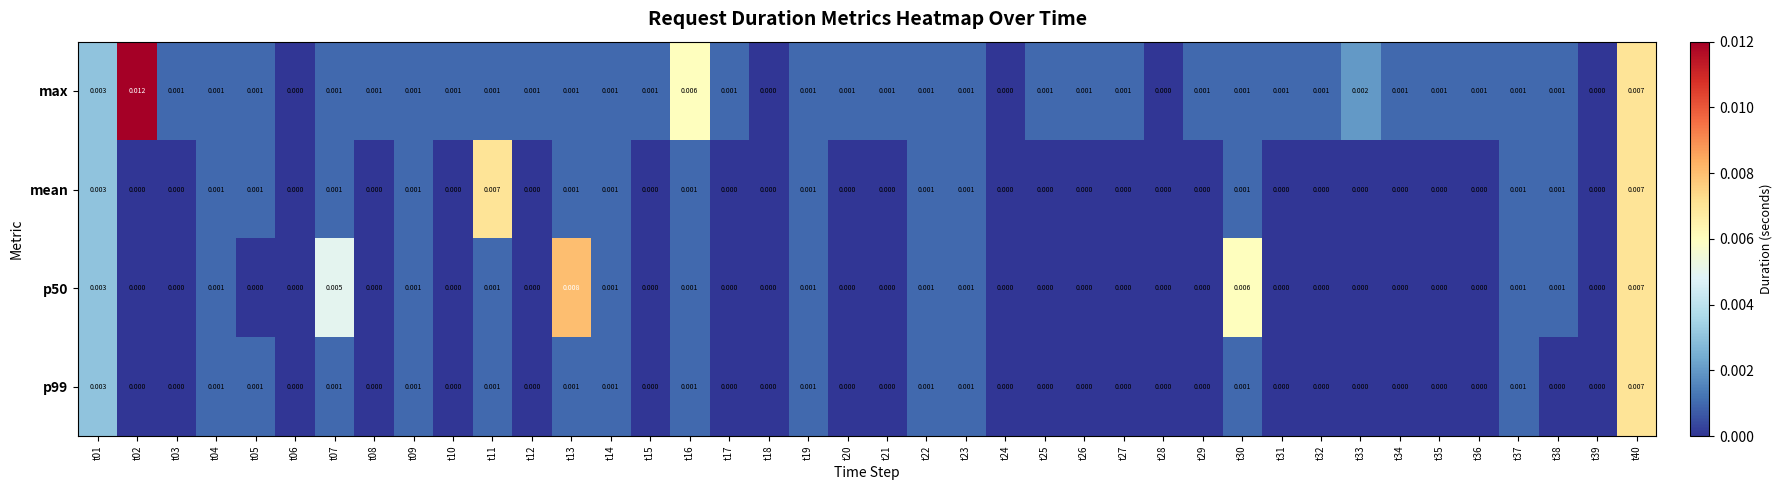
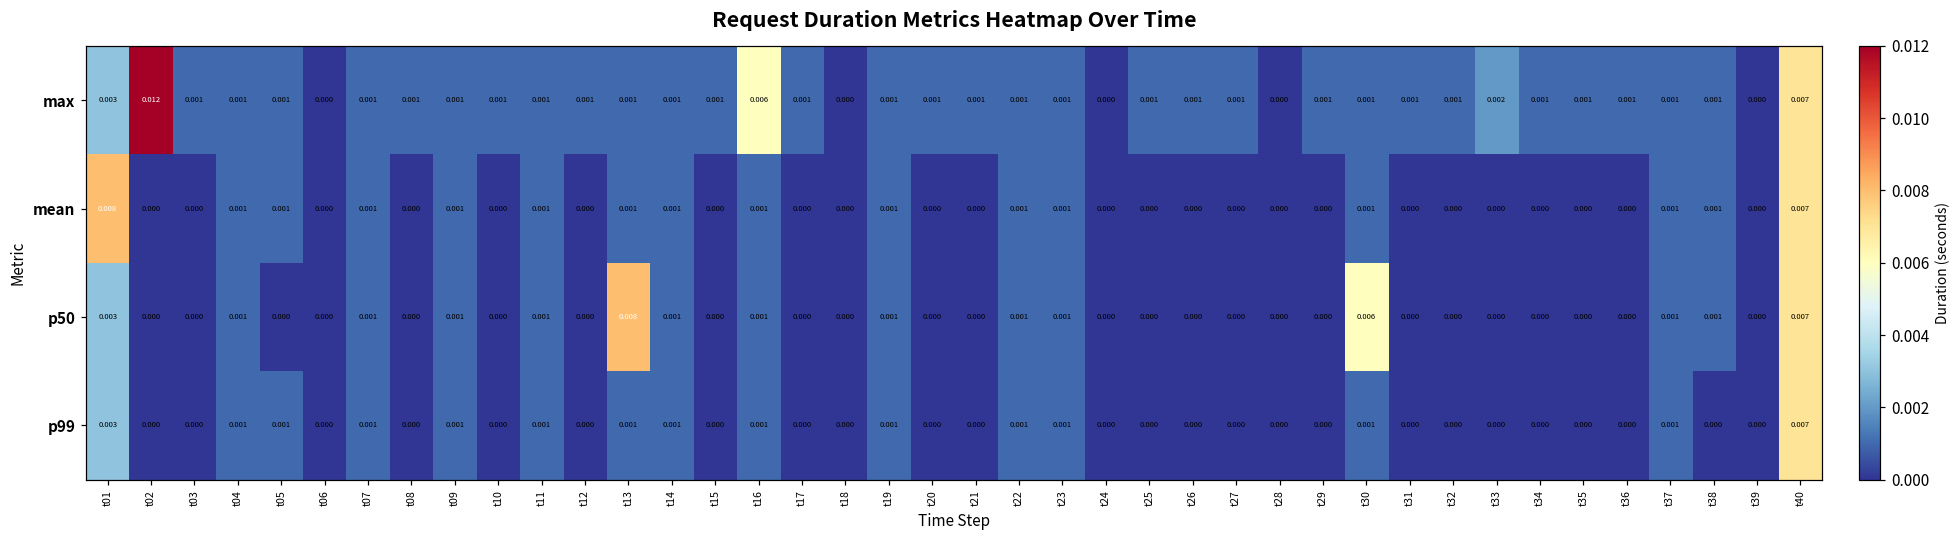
  {
    "max": {
      "t01": 0.003,
      "t02": 0.012,
      "t03": 0.001,
      "t04": 0.001,
      "t05": 0.001,
      "t06": 0.000,
      "t07": 0.001,
      "t08": 0.001,
      "t09": 0.001,
      "t10": 0.001,
      "t11": 0.001,
      "t12": 0.001,
      "t13": 0.001,
      "t14": 0.001,
      "t15": 0.001,
      "t16": 0.006,
      "t17": 0.001,
      "t18": 0.000,
      "t19": 0.001,
      "t20": 0.001,
      "t21": 0.001,
      "t22": 0.001,
      "t23": 0.001,
      "t24": 0.000,
      "t25": 0.001,
      "t26": 0.001,
      "t27": 0.001,
      "t28": 0.000,
      "t29": 0.001,
      "t30": 0.001,
      "t31": 0.001,
      "t32": 0.001,
      "t33": 0.002,
      "t34": 0.001,
      "t35": 0.001,
      "t36": 0.001,
      "t37": 0.001,
      "t38": 0.001,
      "t39": 0.000,
      "t40": 0.007
    },
    "mean": {
-     "t01": 0.003,
+     "t01": 0.008,
      "t02": 0.000,
      "t03": 0.000,
      "t04": 0.001,
      "t05": 0.001,
      "t06": 0.000,
      "t07": 0.001,
      "t08": 0.000,
      "t09": 0.001,
      "t10": 0.000,
-     "t11": 0.007,
+     "t11": 0.001,
      "t12": 0.000,
      "t13": 0.001,
      "t14": 0.001,
      "t15": 0.000,
      "t16": 0.001,
      "t17": 0.000,
      "t18": 0.000,
      "t19": 0.001,
      "t20": 0.000,
      "t21": 0.000,
      "t22": 0.001,
      "t23": 0.001,
      "t24": 0.000,
      "t25": 0.000,
      "t26": 0.000,
      "t27": 0.000,
      "t28": 0.000,
      "t29": 0.000,
      "t30": 0.001,
      "t31": 0.000,
      "t32": 0.000,
      "t33": 0.000,
      "t34": 0.000,
      "t35": 0.000,
      "t36": 0.000,
      "t37": 0.001,
      "t38": 0.001,
      "t39": 0.000,
      "t40": 0.007
    },
    "p50": {
      "t01": 0.003,
      "t02": 0.000,
      "t03": 0.000,
      "t04": 0.001,
      "t05": 0.000,
      "t06": 0.000,
-     "t07": 0.005,
+     "t07": 0.001,
      "t08": 0.000,
      "t09": 0.001,
      "t10": 0.000,
      "t11": 0.001,
      "t12": 0.000,
      "t13": 0.008,
      "t14": 0.001,
      "t15": 0.000,
      "t16": 0.001,
      "t17": 0.000,
      "t18": 0.000,
      "t19": 0.001,
      "t20": 0.000,
      "t21": 0.000,
      "t22": 0.001,
      "t23": 0.001,
      "t24": 0.000,
      "t25": 0.000,
      "t26": 0.000,
      "t27": 0.000,
      "t28": 0.000,
      "t29": 0.000,
      "t30": 0.006,
      "t31": 0.000,
      "t32": 0.000,
      "t33": 0.000,
      "t34": 0.000,
      "t35": 0.000,
      "t36": 0.000,
      "t37": 0.001,
      "t38": 0.001,
      "t39": 0.000,
      "t40": 0.007
    },
    "p99": {
      "t01": 0.003,
      "t02": 0.000,
      "t03": 0.000,
      "t04": 0.001,
      "t05": 0.001,
      "t06": 0.000,
      "t07": 0.001,
      "t08": 0.000,
      "t09": 0.001,
      "t10": 0.000,
      "t11": 0.001,
      "t12": 0.000,
      "t13": 0.001,
      "t14": 0.001,
      "t15": 0.000,
      "t16": 0.001,
      "t17": 0.000,
      "t18": 0.000,
      "t19": 0.001,
      "t20": 0.000,
      "t21": 0.000,
      "t22": 0.001,
      "t23": 0.001,
      "t24": 0.000,
      "t25": 0.000,
      "t26": 0.000,
      "t27": 0.000,
      "t28": 0.000,
      "t29": 0.000,
      "t30": 0.001,
      "t31": 0.000,
      "t32": 0.000,
      "t33": 0.000,
      "t34": 0.000,
      "t35": 0.000,
      "t36": 0.000,
      "t37": 0.001,
      "t38": 0.000,
      "t39": 0.000,
      "t40": 0.007
    }
  }
